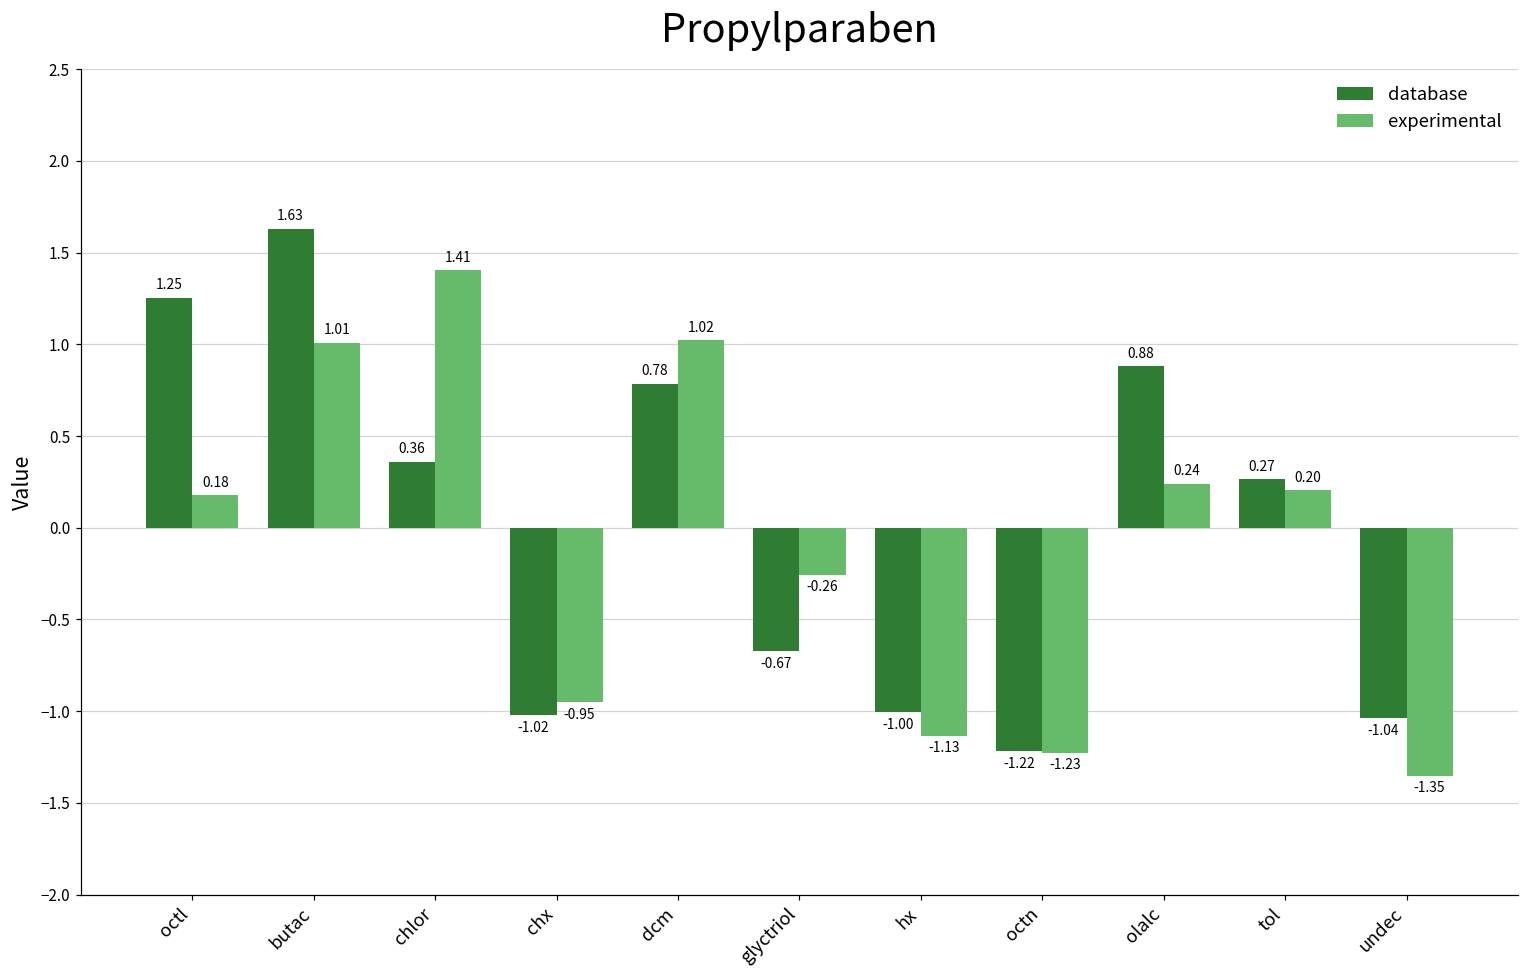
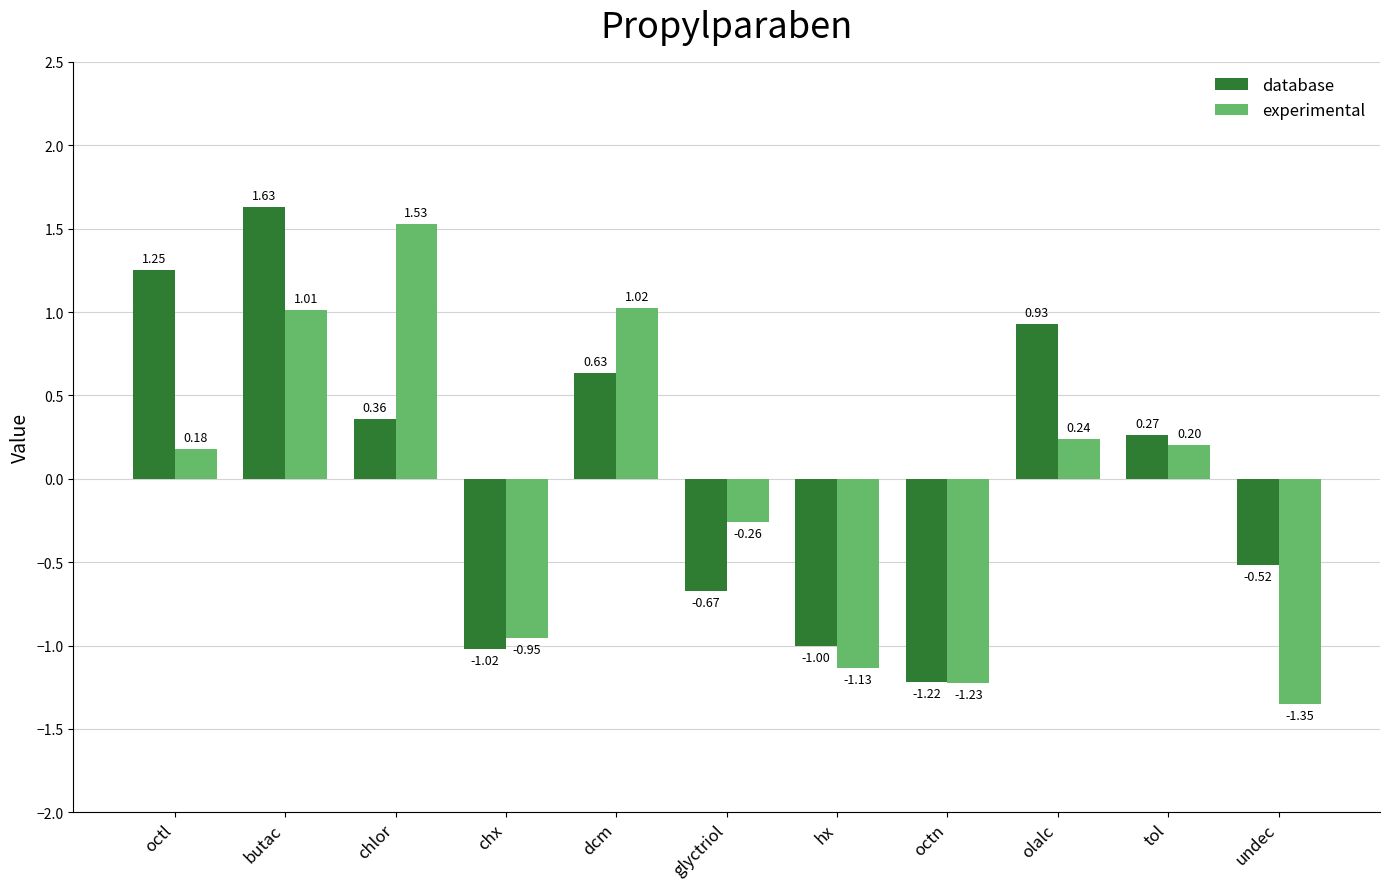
  {
    "database": {
      "octl": 1.25,
      "butac": 1.63,
      "chlor": 0.36,
      "chx": -1.02,
-     "dcm": 0.78,
+     "dcm": 0.63,
      "glyctriol": -0.67,
      "hx": -1.00,
      "octn": -1.22,
-     "olalc": 0.88,
+     "olalc": 0.93,
      "tol": 0.27,
-     "undec": -1.04
+     "undec": -0.52
    },
    "experimental": {
      "octl": 0.18,
      "butac": 1.01,
-     "chlor": 1.41,
+     "chlor": 1.53,
      "chx": -0.95,
      "dcm": 1.02,
      "glyctriol": -0.26,
      "hx": -1.13,
      "octn": -1.23,
      "olalc": 0.24,
      "tol": 0.20,
      "undec": -1.35
    }
  }
